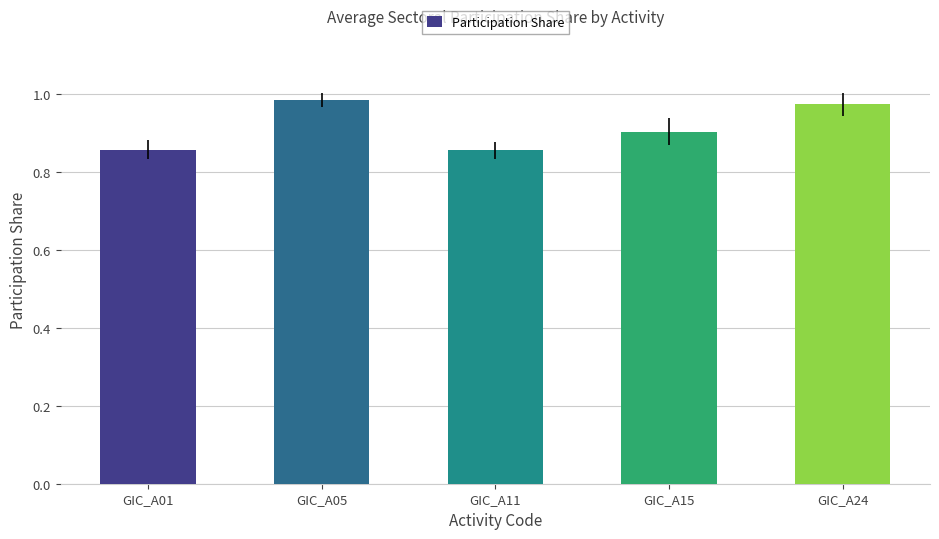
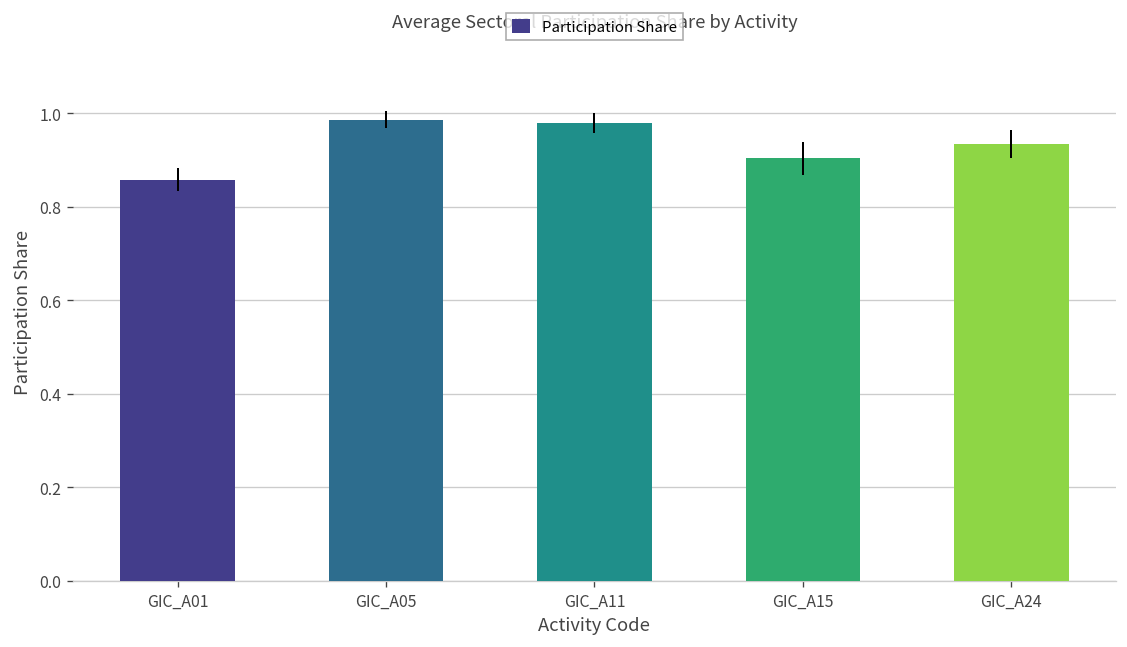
  {
    "GIC_A01": 0.86,
    "GIC_A05": 0.99,
-   "GIC_A11": 0.86,
+   "GIC_A11": 0.98,
    "GIC_A15": 0.90,
-   "GIC_A24": 0.97
+   "GIC_A24": 0.93
  }
